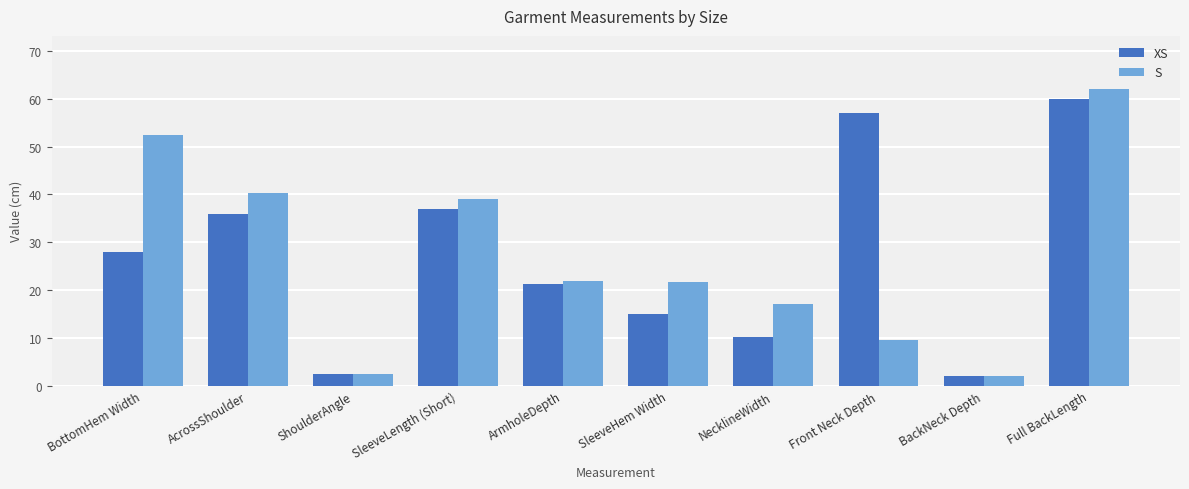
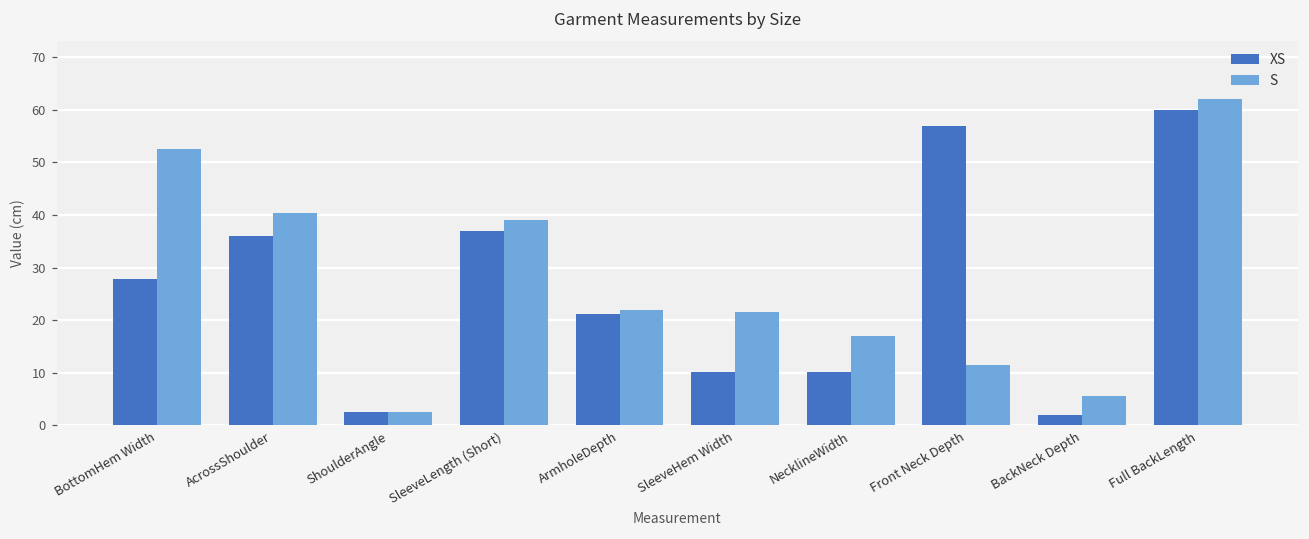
  {
    "XS": {
      "BottomHem Width": 28,
      "AcrossShoulder": 36,
      "ShoulderAngle": 3,
      "SleeveLength (Short)": 37,
      "ArmholeDepth": 21,
-     "SleeveHem Width": 15,
+     "SleeveHem Width": 10,
      "NecklineWidth": 10,
      "Front Neck Depth": 57,
      "BackNeck Depth": 2,
      "Full BackLength": 60
    },
    "S": {
      "BottomHem Width": 53,
      "AcrossShoulder": 40,
      "ShoulderAngle": 3,
      "SleeveLength (Short)": 39,
      "ArmholeDepth": 22,
      "SleeveHem Width": 22,
      "NecklineWidth": 17,
-     "Front Neck Depth": 10,
-     "BackNeck Depth": 2,
+     "Front Neck Depth": 12,
+     "BackNeck Depth": 6,
      "Full BackLength": 62
    }
  }
